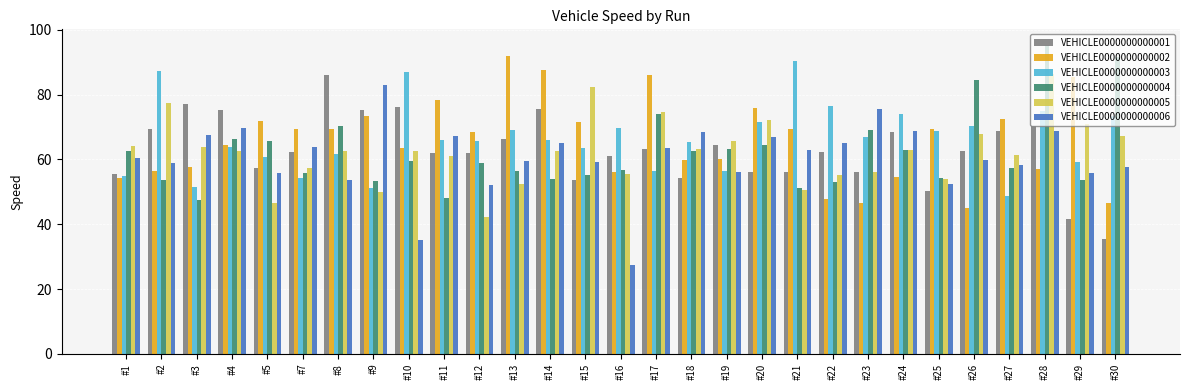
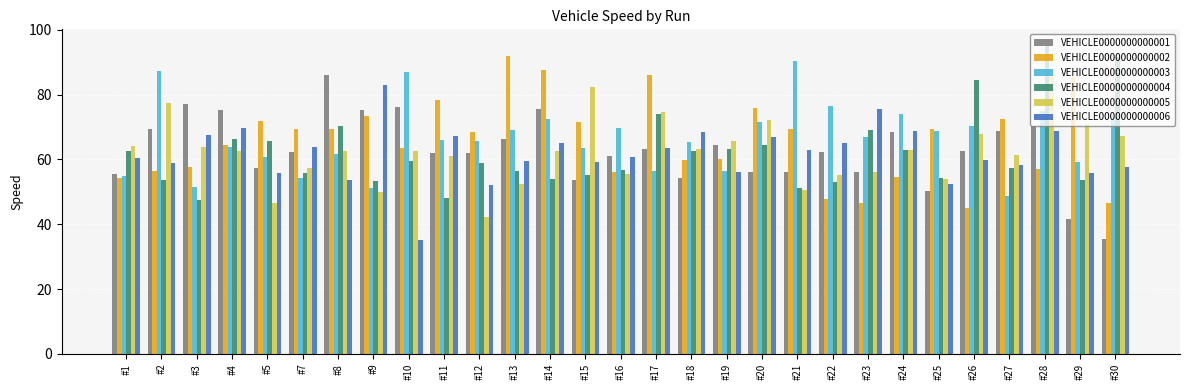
  {
    "VEHICLE0000000000001": {
      "#1": 56,
      "#2": 69,
      "#3": 77,
      "#4": 75,
      "#5": 57,
      "#7": 62,
      "#8": 86,
      "#9": 75,
      "#10": 76,
      "#11": 62,
      "#12": 62,
      "#13": 66,
      "#14": 75,
      "#15": 54,
      "#16": 61,
      "#17": 63,
      "#18": 54,
      "#19": 65,
      "#20": 56,
      "#21": 56,
      "#22": 62,
      "#23": 56,
      "#24": 69,
      "#25": 50,
      "#26": 63,
      "#27": 69,
      "#29": 42,
      "#30": 35
    },
    "VEHICLE0000000000002": {
      "#1": 54,
      "#2": 56,
      "#3": 58,
      "#4": 65,
      "#5": 72,
      "#7": 70,
      "#8": 69,
      "#9": 73,
      "#10": 64,
      "#11": 78,
      "#12": 69,
      "#13": 92,
      "#14": 87,
      "#15": 71,
      "#16": 56,
      "#17": 86,
      "#18": 60,
      "#19": 60,
      "#20": 76,
      "#21": 69,
      "#22": 48,
      "#23": 47,
      "#24": 54,
      "#25": 69,
      "#26": 45,
      "#27": 73,
      "#28": 57,
      "#30": 46
    },
    "VEHICLE0000000000003": {
      "#1": 55,
      "#2": 87,
      "#3": 52,
      "#4": 64,
      "#5": 61,
      "#7": 54,
      "#8": 62,
      "#9": 51,
      "#10": 87,
      "#11": 66,
      "#12": 66,
      "#13": 69,
-     "#14": 66,
+     "#14": 72,
      "#15": 64,
      "#16": 70,
      "#17": 57,
      "#18": 66,
      "#19": 56,
      "#20": 72,
      "#21": 90,
      "#22": 77,
      "#23": 67,
      "#24": 74,
      "#25": 69,
      "#26": 70,
      "#27": 49,
      "#29": 59
    },
    "VEHICLE0000000000004": {
      "#1": 62,
      "#2": 54,
      "#3": 48,
      "#4": 66,
      "#5": 66,
      "#7": 56,
      "#8": 70,
      "#9": 53,
      "#10": 60,
      "#11": 48,
      "#12": 59,
      "#13": 57,
      "#14": 54,
      "#15": 55,
      "#16": 57,
      "#17": 74,
      "#18": 62,
      "#19": 63,
      "#20": 65,
      "#21": 51,
      "#22": 53,
      "#23": 69,
      "#24": 63,
      "#25": 54,
      "#26": 84,
      "#27": 57,
      "#29": 54
    },
    "VEHICLE0000000000005": {
      "#1": 64,
      "#2": 77,
      "#3": 64,
      "#4": 62,
      "#5": 46,
      "#7": 57,
      "#8": 63,
      "#9": 50,
      "#10": 63,
      "#11": 61,
      "#12": 42,
      "#13": 52,
      "#14": 63,
      "#15": 82,
      "#16": 56,
      "#17": 75,
      "#18": 63,
      "#19": 66,
      "#20": 72,
      "#21": 51,
      "#22": 55,
      "#23": 56,
      "#24": 63,
      "#25": 54,
      "#26": 68,
      "#27": 61,
      "#30": 67
    },
    "VEHICLE0000000000006": {
      "#1": 61,
      "#2": 59,
      "#3": 68,
      "#4": 70,
      "#5": 56,
      "#7": 64,
      "#8": 54,
      "#9": 83,
      "#10": 35,
      "#11": 67,
      "#12": 52,
      "#13": 59,
      "#14": 65,
      "#15": 59,
-     "#16": 27,
+     "#16": 61,
      "#17": 64,
      "#18": 68,
      "#19": 56,
      "#20": 67,
      "#21": 63,
      "#22": 65,
      "#23": 75,
      "#24": 69,
      "#25": 52,
      "#26": 60,
      "#27": 58,
      "#28": 69,
      "#29": 56,
      "#30": 58
    }
  }
